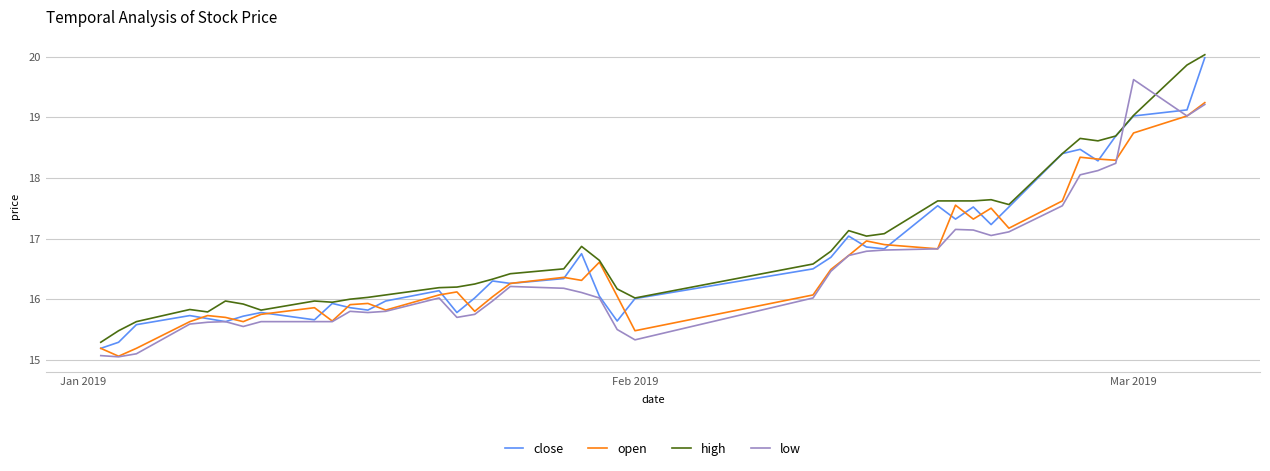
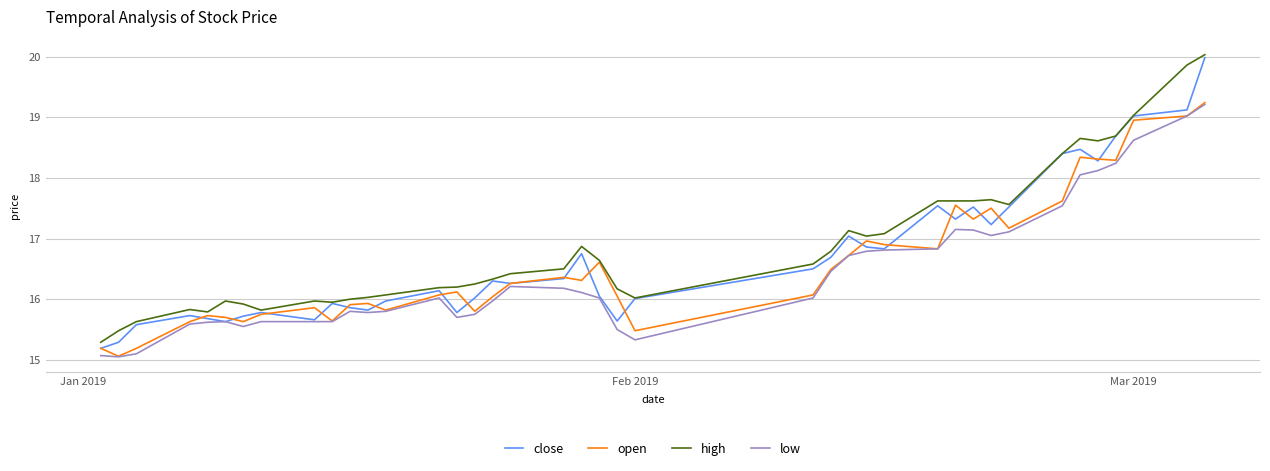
  {
    "open": {
      "Feb 2019": 15.5,
-     "Mar 2019": 18.7
+     "Mar 2019": 19.0
    },
    "low": {
      "Feb 2019": 15.3,
-     "Mar 2019": 19.6
+     "Mar 2019": 18.6
    }
  }
